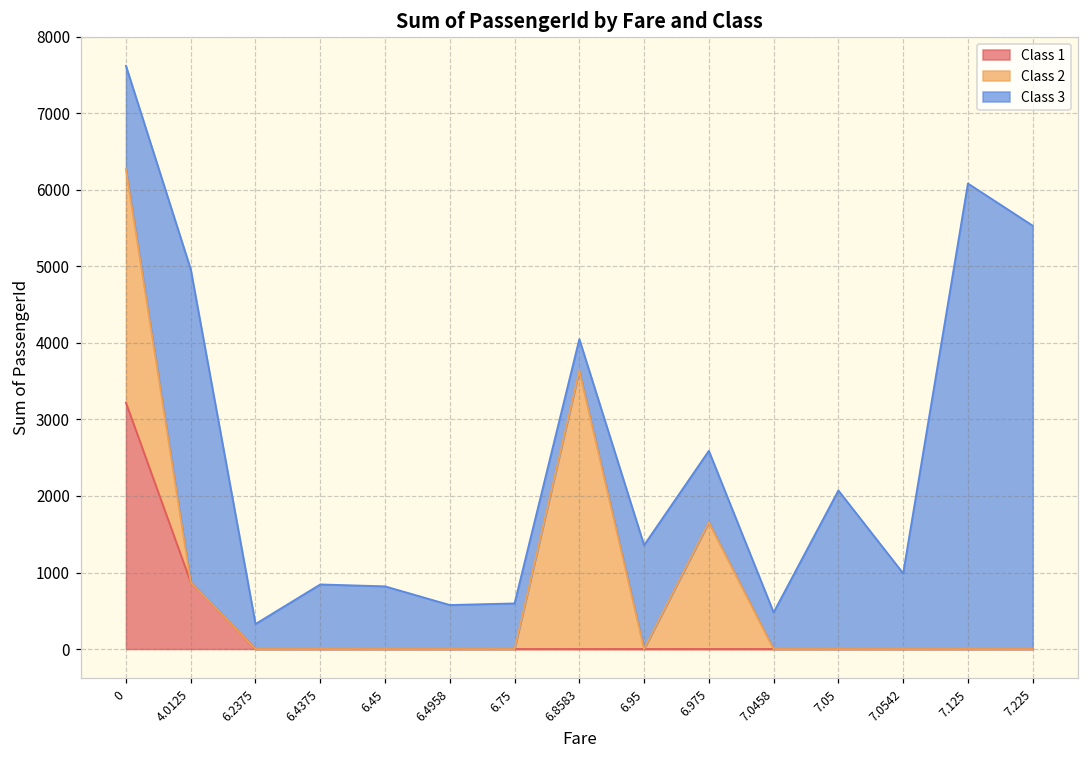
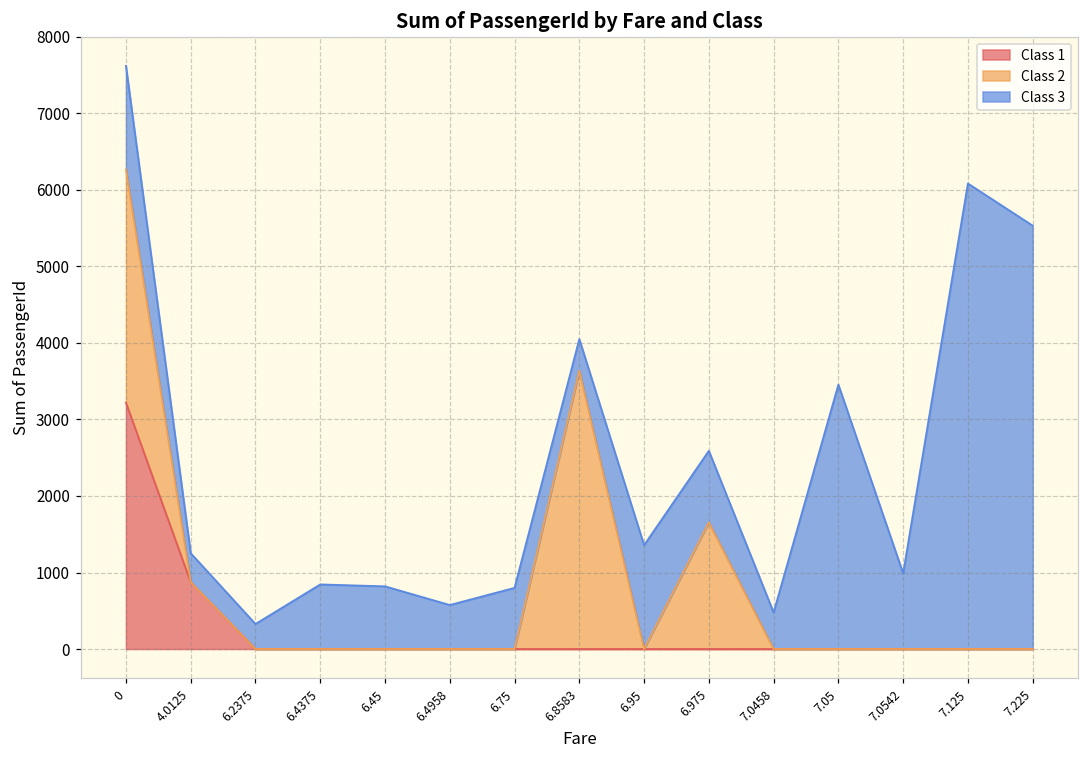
  {
    "Class 1": {
      "0": 3200,
      "6.8583": 0,
      "6.975": 0
    },
    "Class 2": {
      "0": 3000,
      "6.8583": 3600,
      "6.975": 1700
    },
    "Class 3": {
      "0": 1400,
-     "4.0125": 4100,
+     "4.0125": 400,
      "6.2375": 300,
      "6.4375": 800,
      "6.45": 800,
      "6.4958": 600,
-     "6.75": 600,
+     "6.75": 800,
      "6.8583": 400,
      "6.95": 1400,
      "6.975": 900,
      "7.0458": 500,
-     "7.05": 2100,
+     "7.05": 3500,
      "7.0542": 1000,
      "7.125": 6100,
      "7.225": 5500
    }
  }
